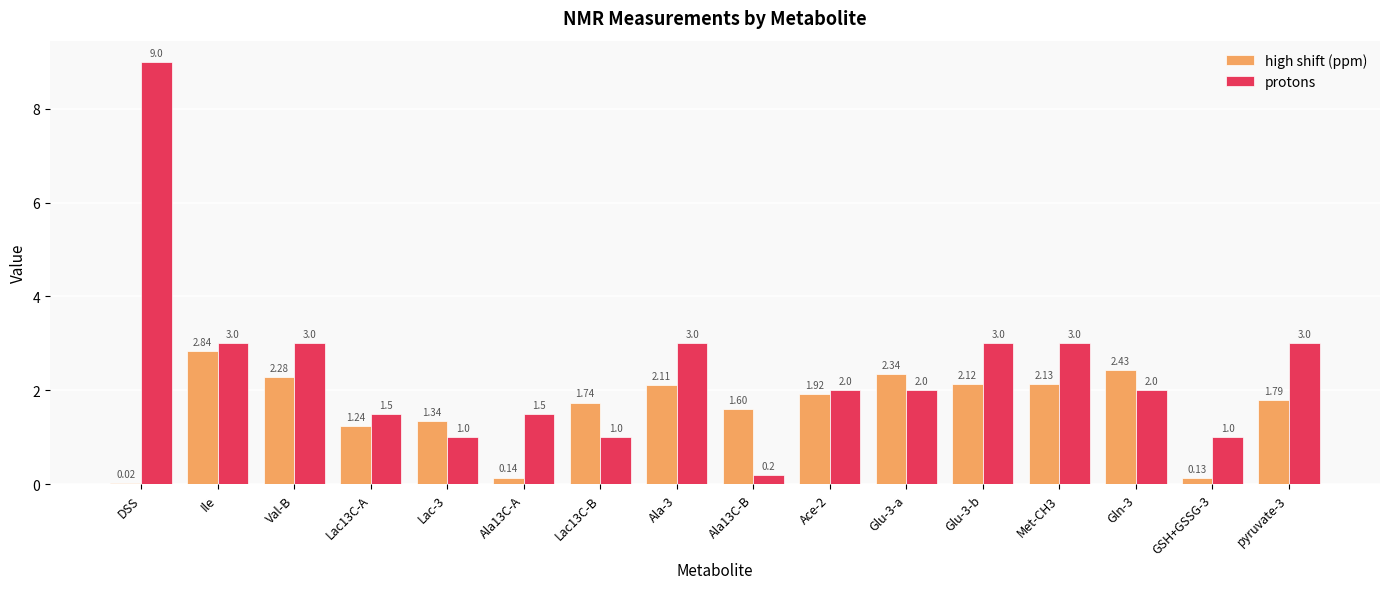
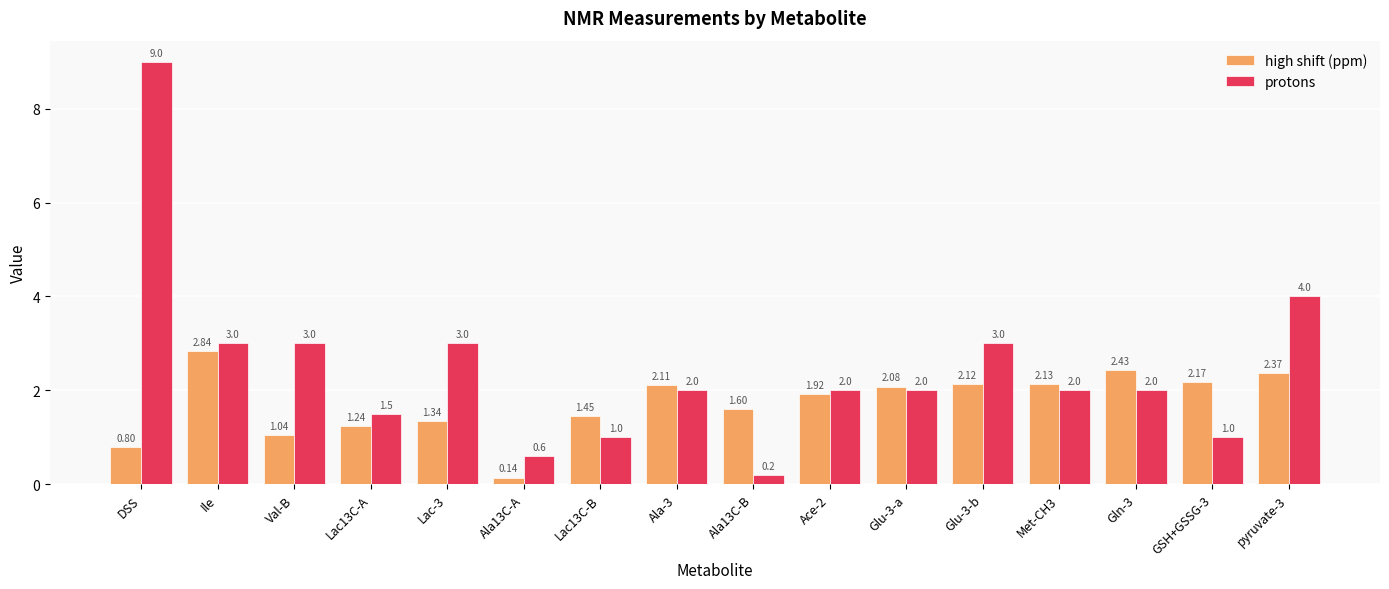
  {
    "high shift (ppm)": {
-     "DSS": 0.02,
+     "DSS": 0.80,
      "Ile": 2.84,
-     "Val-B": 2.28,
+     "Val-B": 1.04,
      "Lac13C-A": 1.24,
      "Lac-3": 1.34,
      "Ala13C-A": 0.14,
-     "Lac13C-B": 1.74,
+     "Lac13C-B": 1.45,
      "Ala-3": 2.11,
      "Ala13C-B": 1.60,
      "Ace-2": 1.92,
-     "Glu-3-a": 2.34,
+     "Glu-3-a": 2.08,
      "Glu-3-b": 2.12,
      "Met-CH3": 2.13,
      "Gln-3": 2.43,
-     "GSH+GSSG-3": 0.13,
-     "pyruvate-3": 1.79
+     "GSH+GSSG-3": 2.17,
+     "pyruvate-3": 2.37
    },
    "protons": {
      "DSS": 9.0,
      "Ile": 3.0,
      "Val-B": 3.0,
      "Lac13C-A": 1.5,
-     "Lac-3": 1.0,
-     "Ala13C-A": 1.5,
+     "Lac-3": 3.0,
+     "Ala13C-A": 0.6,
      "Lac13C-B": 1.0,
-     "Ala-3": 3.0,
+     "Ala-3": 2.0,
      "Ala13C-B": 0.2,
      "Ace-2": 2.0,
      "Glu-3-a": 2.0,
      "Glu-3-b": 3.0,
-     "Met-CH3": 3.0,
+     "Met-CH3": 2.0,
      "Gln-3": 2.0,
      "GSH+GSSG-3": 1.0,
-     "pyruvate-3": 3.0
+     "pyruvate-3": 4.0
    }
  }
